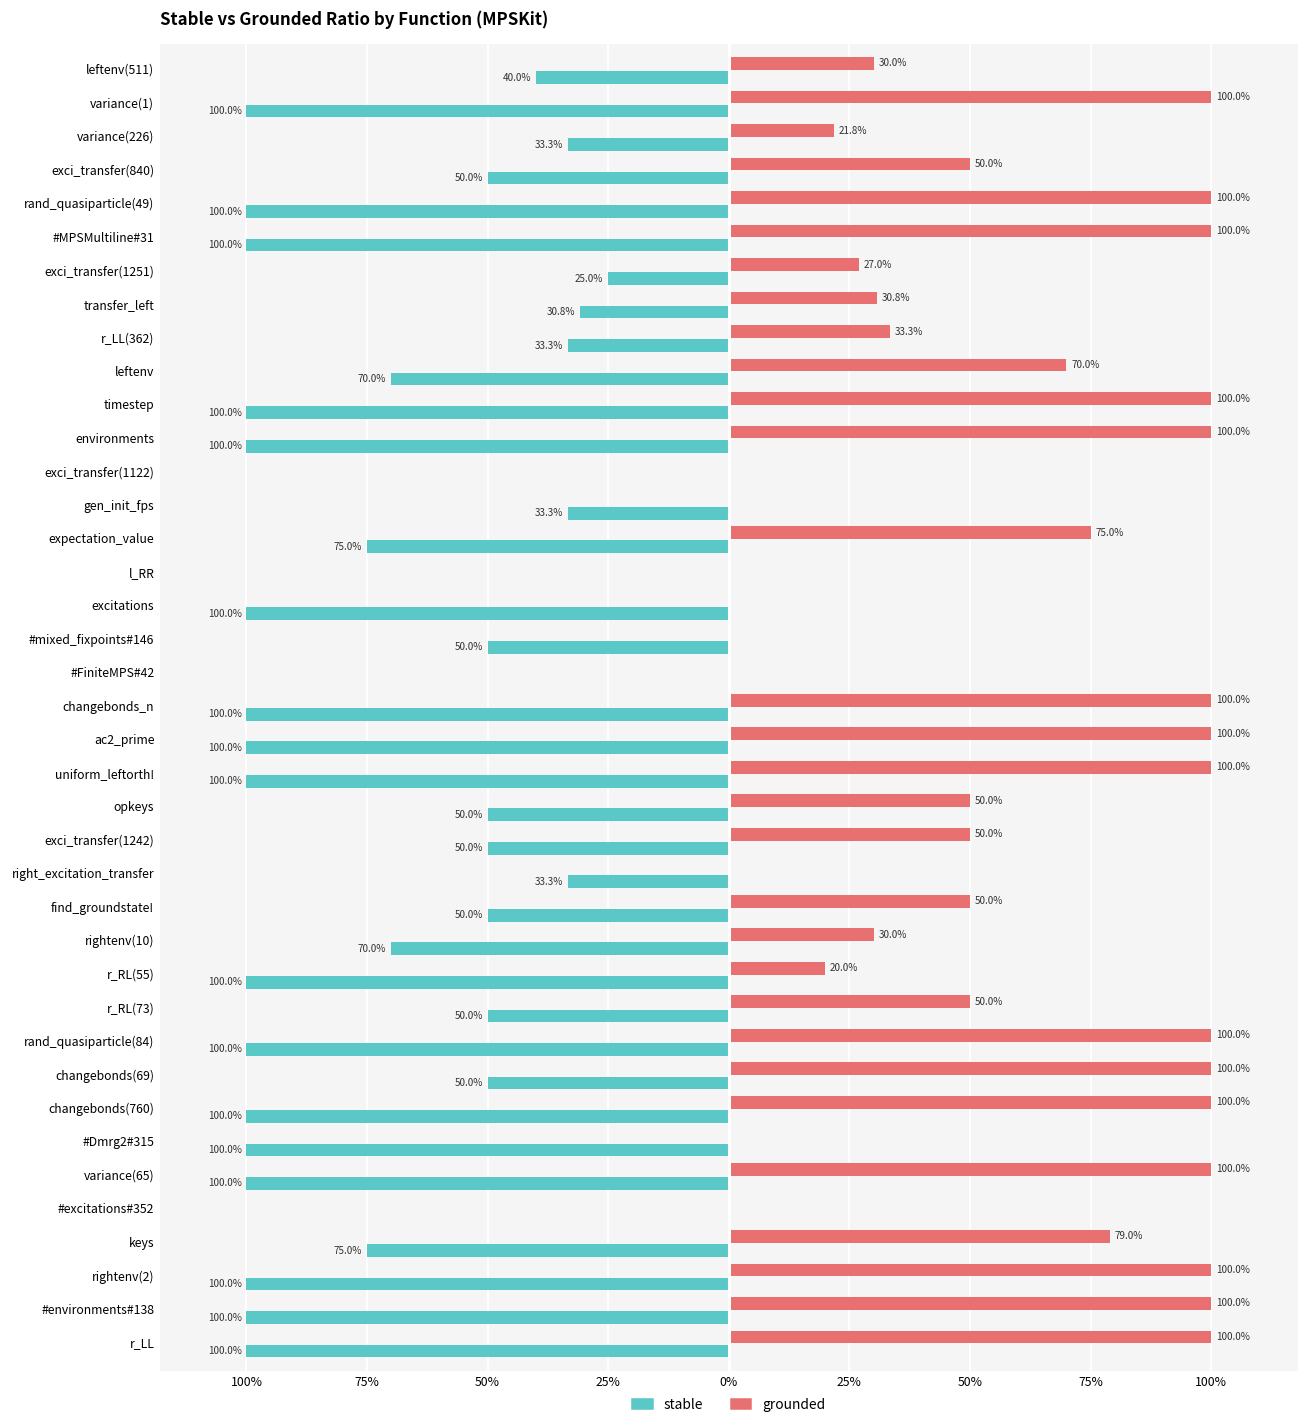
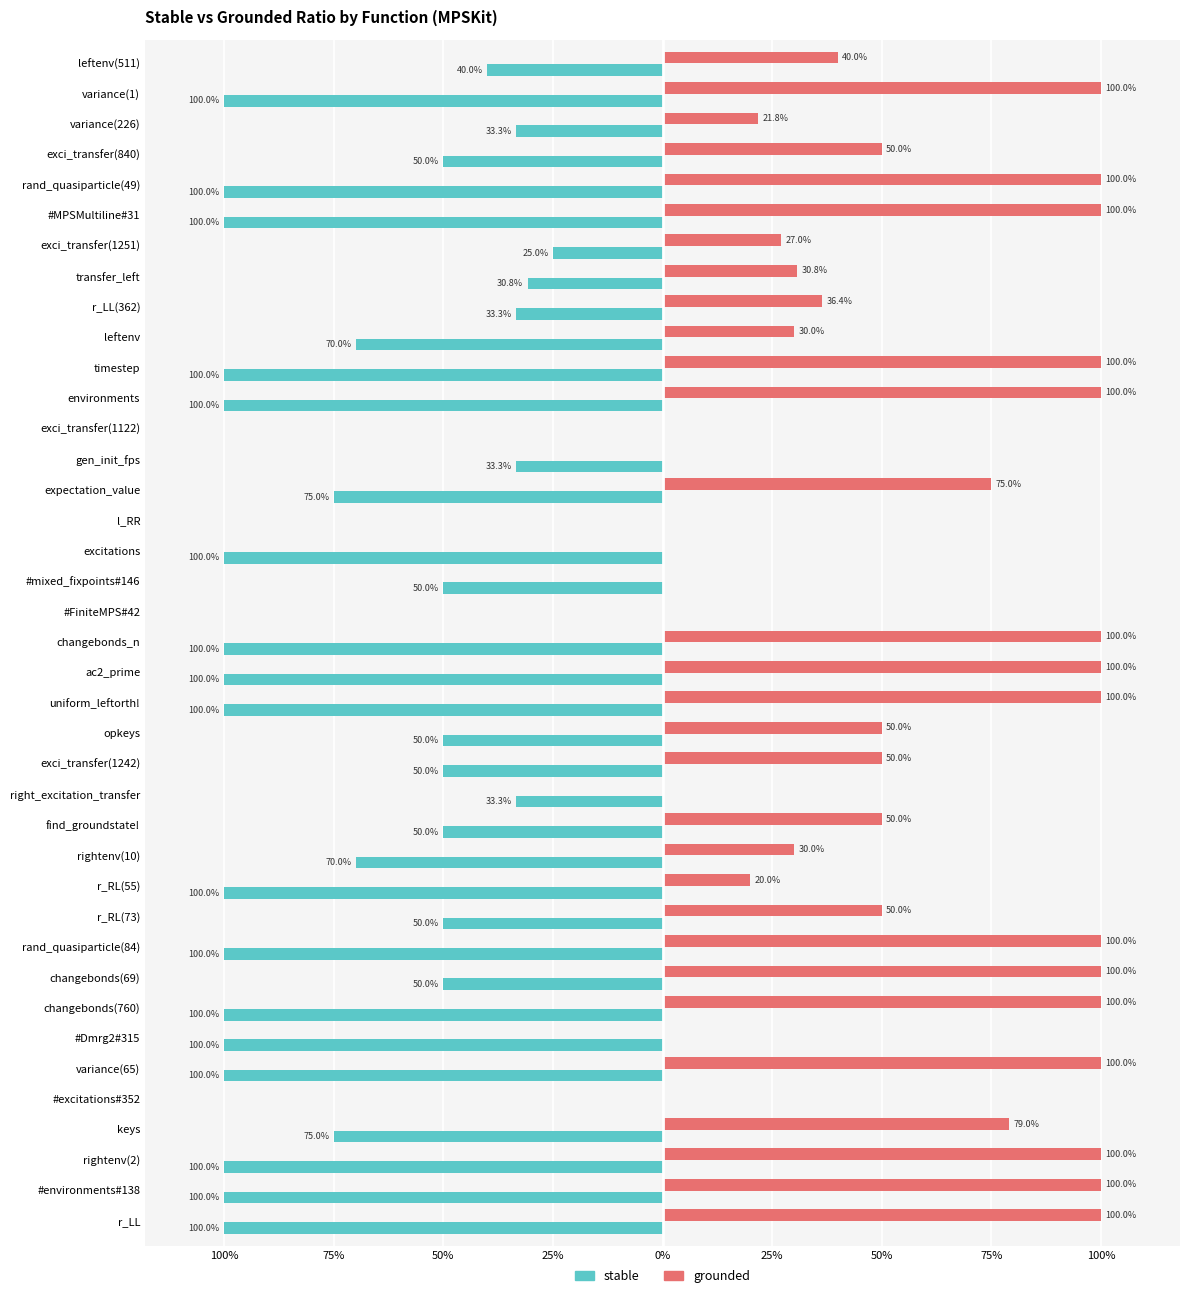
  {
    "grounded": {
-     "leftenv(511)": "30.0%",
+     "leftenv(511)": "40.0%",
      "variance(1)": "100.0%",
      "variance(226)": "21.8%",
      "exci_transfer(840)": "50.0%",
      "rand_quasiparticle(49)": "100.0%",
      "#MPSMultiline#31": "100.0%",
      "exci_transfer(1251)": "27.0%",
      "transfer_left": "30.8%",
-     "r_LL(362)": "33.3%",
-     "leftenv": "70.0%",
+     "r_LL(362)": "36.4%",
+     "leftenv": "30.0%",
      "timestep": "100.0%",
      "environments": "100.0%",
      "expectation_value": "75.0%",
      "changebonds_n": "100.0%",
      "ac2_prime": "100.0%",
      "uniform_leftorth!": "100.0%",
      "opkeys": "50.0%",
      "exci_transfer(1242)": "50.0%",
      "find_groundstate!": "50.0%",
      "rightenv(10)": "30.0%",
      "r_RL(55)": "20.0%",
      "r_RL(73)": "50.0%",
      "rand_quasiparticle(84)": "100.0%",
      "changebonds(69)": "100.0%",
      "changebonds(760)": "100.0%",
      "variance(65)": "100.0%",
      "keys": "79.0%",
      "rightenv(2)": "100.0%",
      "#environments#138": "100.0%",
      "r_LL": "100.0%"
    }
  }
